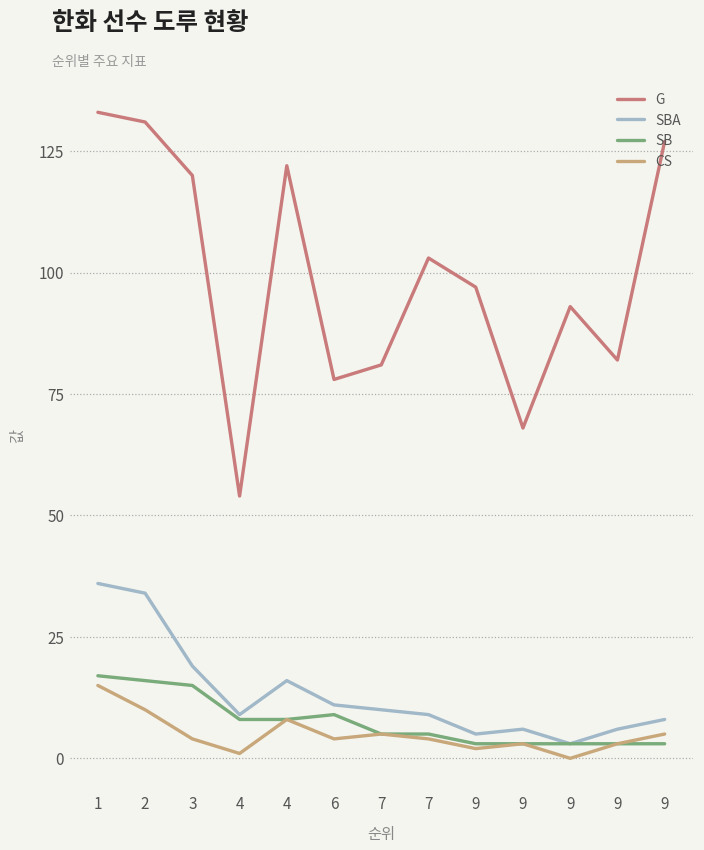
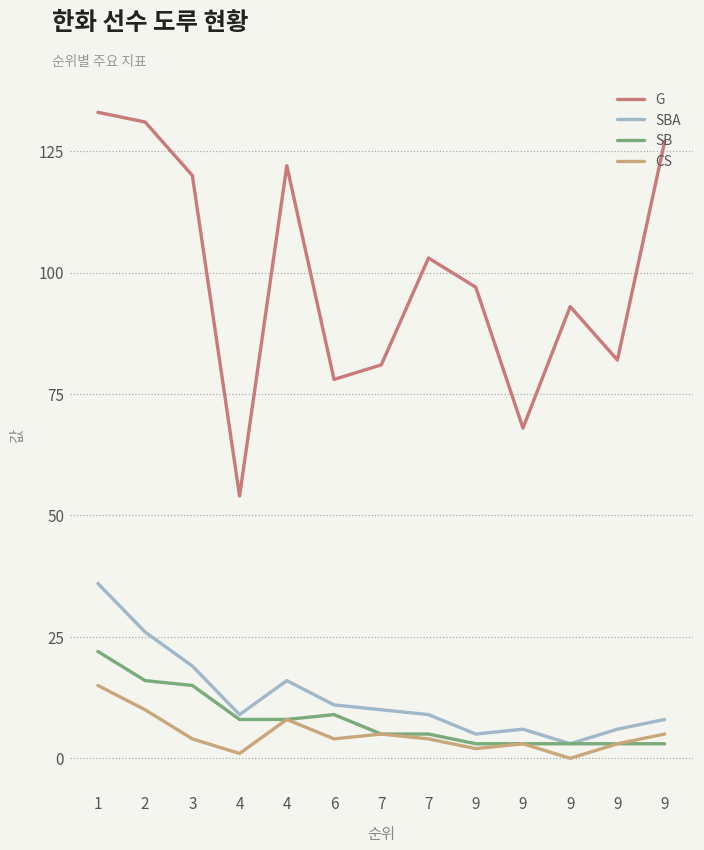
  {
    "SBA": {
      "1": 36,
-     "2": 34,
+     "2": 26,
      "3": 19,
      "6": 11
    },
    "SB": {
-     "1": 17,
+     "1": 22,
      "2": 16,
      "3": 15,
      "6": 9
    }
  }
